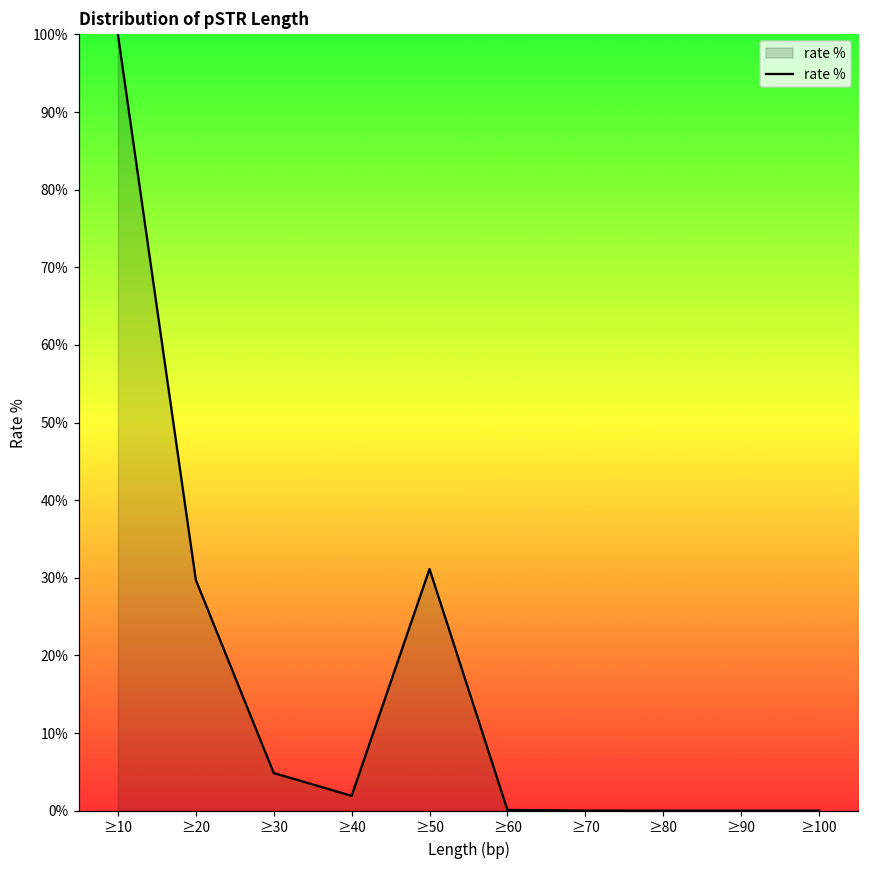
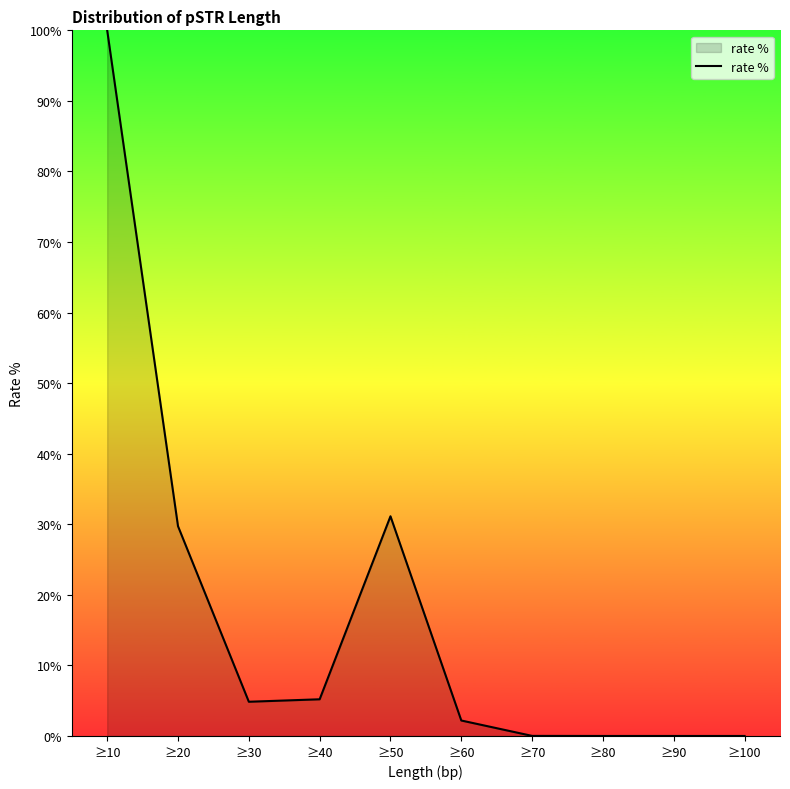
  {
    "≥10": "100%",
    "≥20": "30%",
    "≥30": "5%",
-   "≥40": "2%",
+   "≥40": "5%",
    "≥50": "31%",
-   "≥60": "0%",
+   "≥60": "2%",
    "≥70": "0%",
    "≥80": "0%",
    "≥90": "0%",
    "≥100": "0%"
  }
